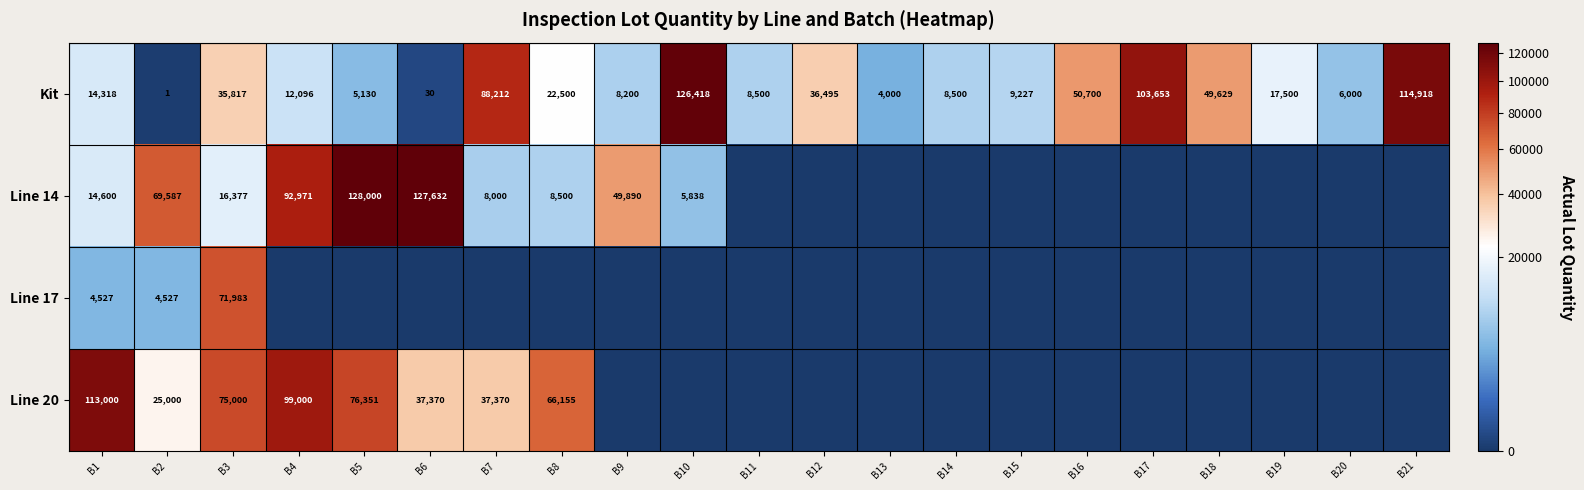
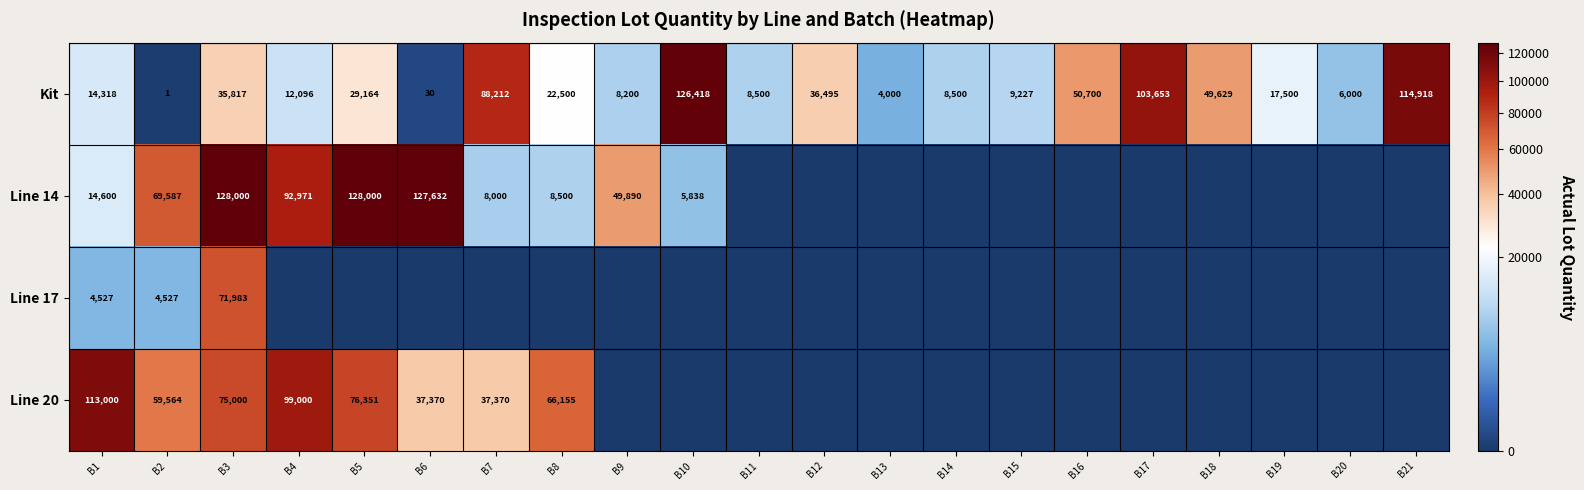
  {
    "Kit": {
      "B1": "14,318",
      "B2": "1",
      "B3": "35,817",
      "B4": "12,096",
-     "B5": "5,130",
+     "B5": "29,164",
      "B6": "30",
      "B7": "88,212",
      "B8": "22,500",
      "B9": "8,200",
      "B10": "126,418",
      "B11": "8,500",
      "B12": "36,495",
      "B13": "4,000",
      "B14": "8,500",
      "B15": "9,227",
      "B16": "50,700",
      "B17": "103,653",
      "B18": "49,629",
      "B19": "17,500",
      "B20": "6,000",
      "B21": "114,918"
    },
    "Line 14": {
      "B1": "14,600",
      "B2": "69,587",
-     "B3": "16,377",
+     "B3": "128,000",
      "B4": "92,971",
      "B5": "128,000",
      "B6": "127,632",
      "B7": "8,000",
      "B8": "8,500",
      "B9": "49,890",
      "B10": "5,838"
    },
    "Line 17": {
      "B1": "4,527",
      "B2": "4,527",
      "B3": "71,983"
    },
    "Line 20": {
      "B1": "113,000",
-     "B2": "25,000",
+     "B2": "59,564",
      "B3": "75,000",
      "B4": "99,000",
      "B5": "76,351",
      "B6": "37,370",
      "B7": "37,370",
      "B8": "66,155"
    }
  }
